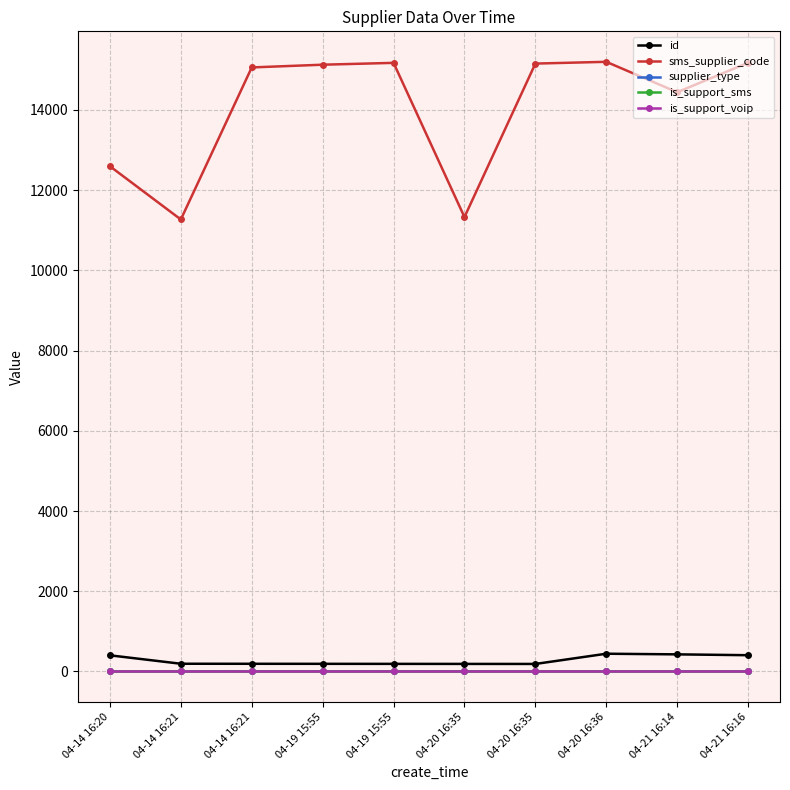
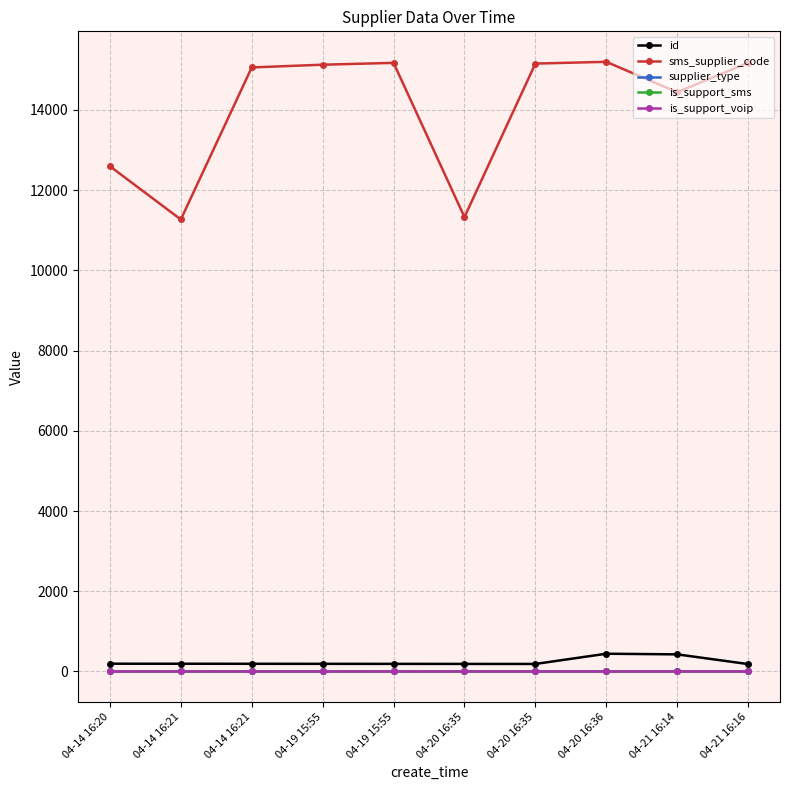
  {
    "id": {
-     "04-14 16:20": 400,
+     "04-14 16:20": 200,
      "04-20 16:36": 400,
      "04-21 16:14": 400,
-     "04-21 16:16": 400
+     "04-21 16:16": 200
    },
    "sms_supplier_code": {
      "04-14 16:20": 12600,
      "04-20 16:36": 15200
    }
  }
